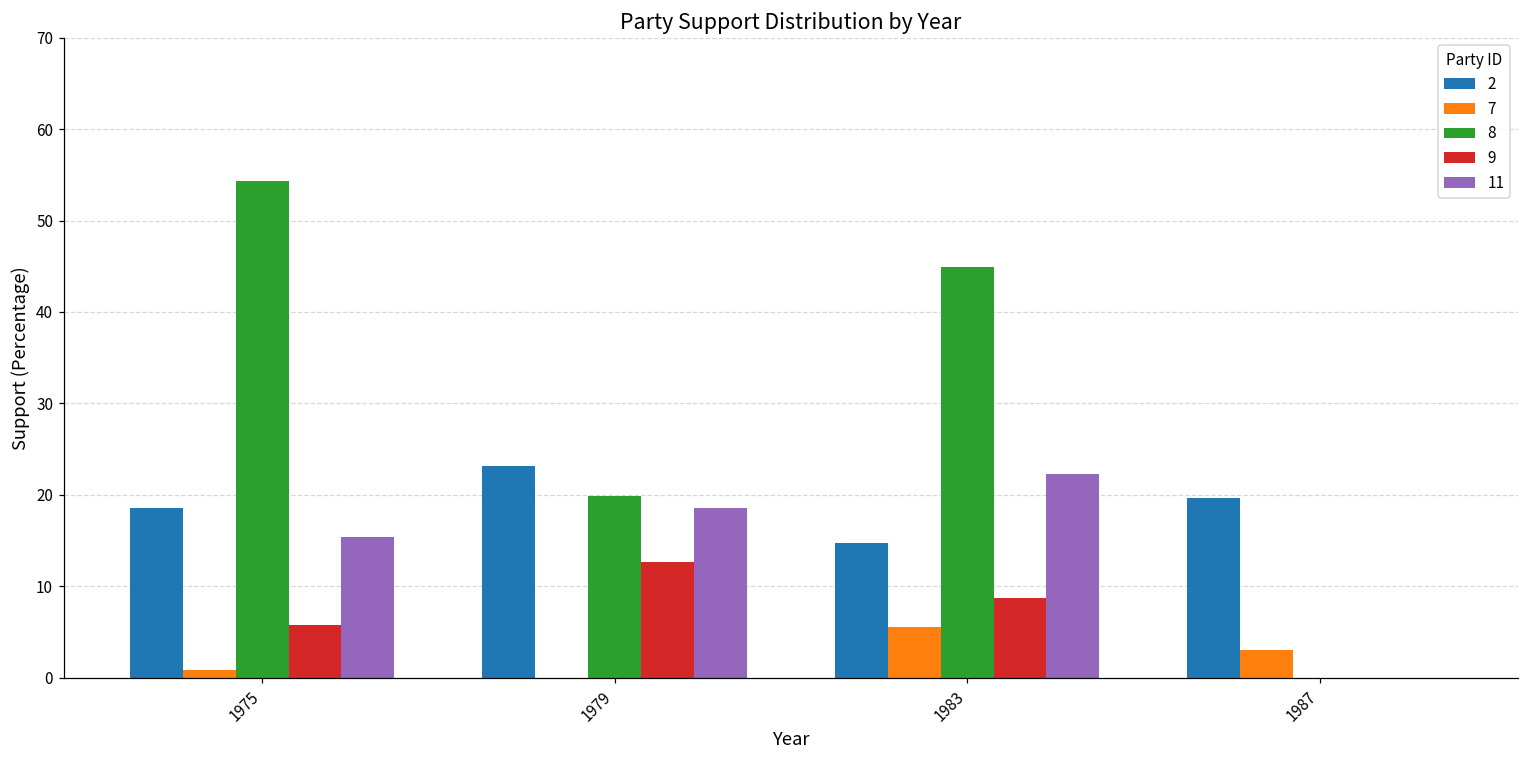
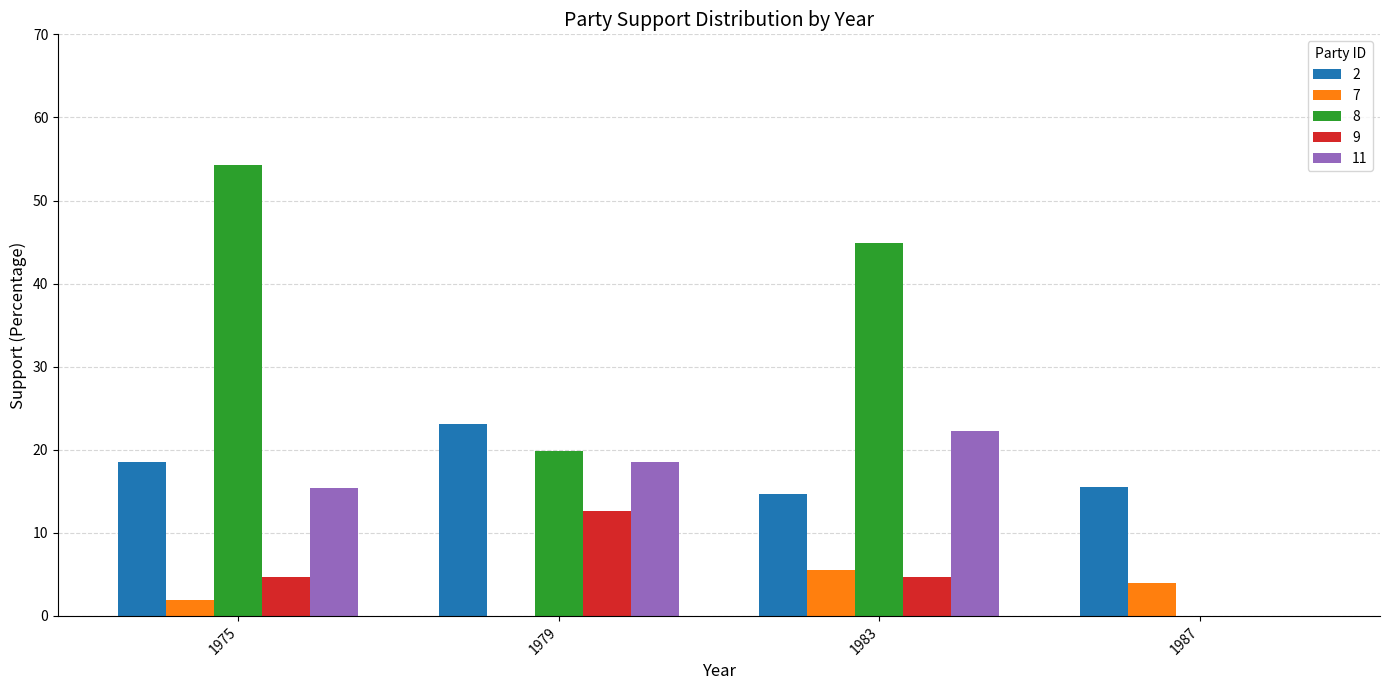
  {
    "2": {
      "1975": 19,
      "1979": 23,
      "1983": 15,
-     "1987": 20
+     "1987": 16
    },
    "7": {
-     "1975": 1,
+     "1975": 2,
      "1979": 0,
      "1983": 6,
-     "1987": 3
+     "1987": 4
    },
    "8": {
      "1975": 54,
      "1979": 20,
      "1983": 45,
      "1987": 0
    },
    "9": {
-     "1975": 6,
+     "1975": 5,
      "1979": 13,
-     "1983": 9,
+     "1983": 5,
      "1987": 0
    },
    "11": {
      "1975": 15,
      "1979": 19,
      "1983": 22,
      "1987": 0
    }
  }
